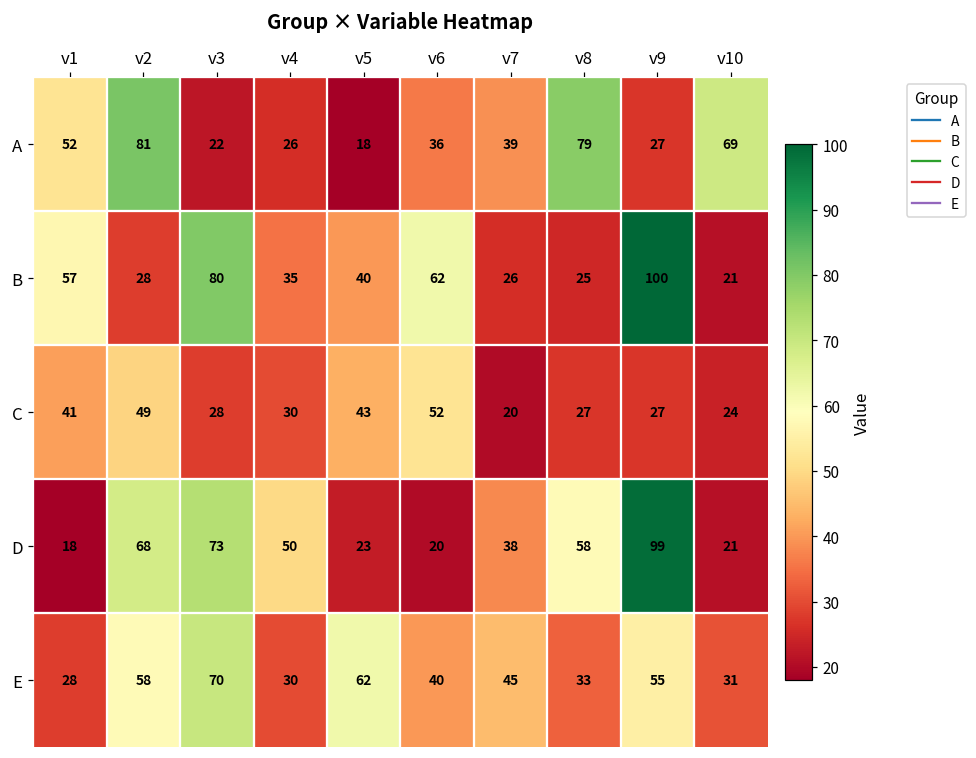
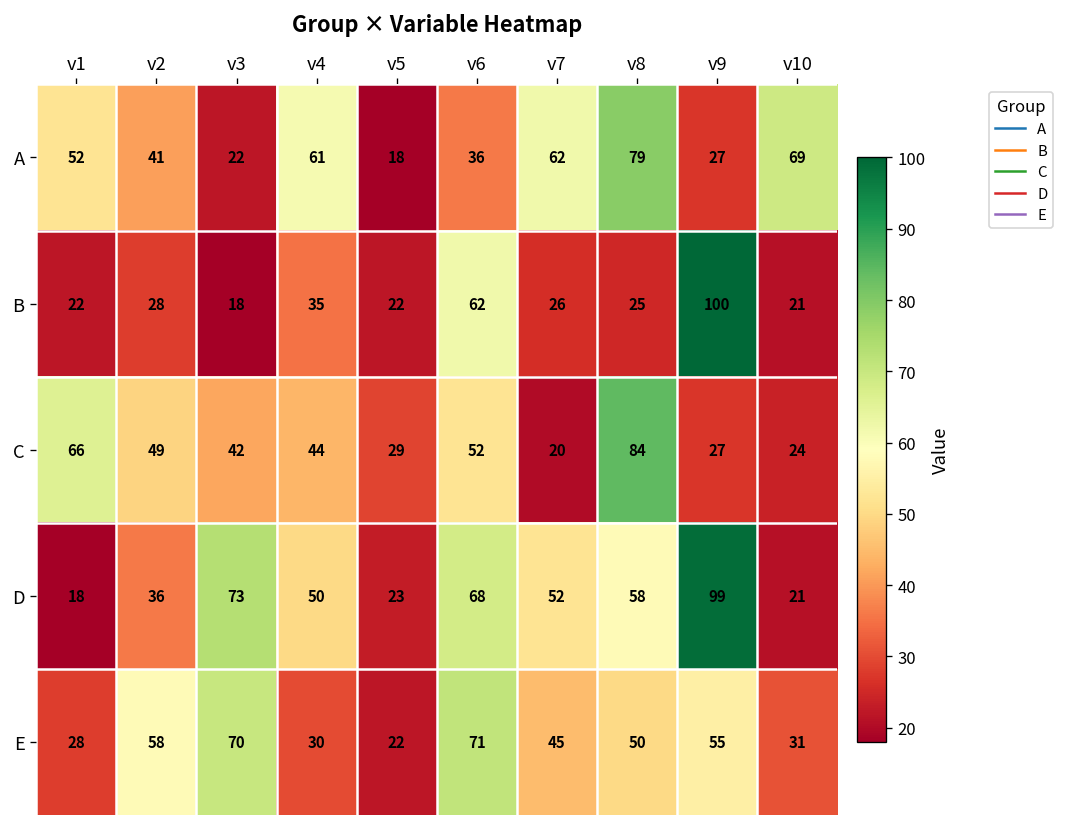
  {
    "A": {
      "v1": 52,
-     "v2": 81,
+     "v2": 41,
      "v3": 22,
-     "v4": 26,
+     "v4": 61,
      "v5": 18,
      "v6": 36,
-     "v7": 39,
+     "v7": 62,
      "v8": 79,
      "v9": 27,
      "v10": 69
    },
    "B": {
-     "v1": 57,
+     "v1": 22,
      "v2": 28,
-     "v3": 80,
+     "v3": 18,
      "v4": 35,
-     "v5": 40,
+     "v5": 22,
      "v6": 62,
      "v7": 26,
      "v8": 25,
      "v9": 100,
      "v10": 21
    },
    "C": {
-     "v1": 41,
+     "v1": 66,
      "v2": 49,
-     "v3": 28,
-     "v4": 30,
-     "v5": 43,
+     "v3": 42,
+     "v4": 44,
+     "v5": 29,
      "v6": 52,
      "v7": 20,
-     "v8": 27,
+     "v8": 84,
      "v9": 27,
      "v10": 24
    },
    "D": {
      "v1": 18,
-     "v2": 68,
+     "v2": 36,
      "v3": 73,
      "v4": 50,
      "v5": 23,
-     "v6": 20,
-     "v7": 38,
+     "v6": 68,
+     "v7": 52,
      "v8": 58,
      "v9": 99,
      "v10": 21
    },
    "E": {
      "v1": 28,
      "v2": 58,
      "v3": 70,
      "v4": 30,
-     "v5": 62,
-     "v6": 40,
+     "v5": 22,
+     "v6": 71,
      "v7": 45,
-     "v8": 33,
+     "v8": 50,
      "v9": 55,
      "v10": 31
    }
  }
